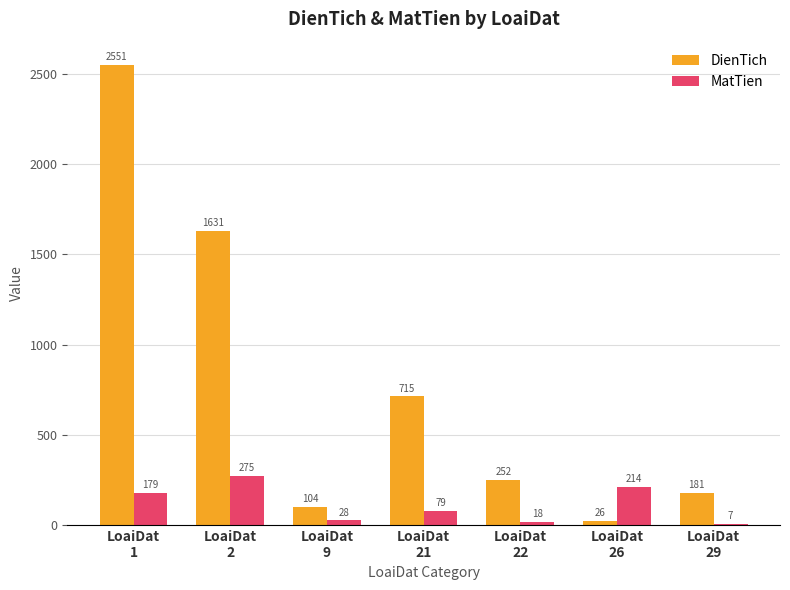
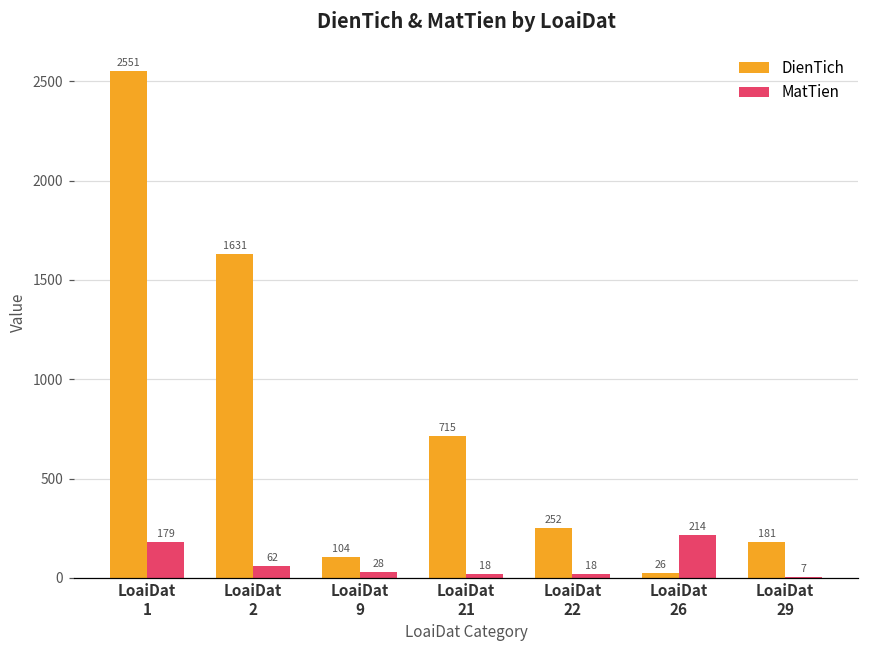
  {
    "DienTich": {
      "LoaiDat 1": 2551,
      "LoaiDat 2": 1631,
      "LoaiDat 9": 104,
      "LoaiDat 21": 715,
      "LoaiDat 22": 252,
      "LoaiDat 26": 26,
      "LoaiDat 29": 181
    },
    "MatTien": {
      "LoaiDat 1": 179,
-     "LoaiDat 2": 275,
+     "LoaiDat 2": 62,
      "LoaiDat 9": 28,
-     "LoaiDat 21": 79,
+     "LoaiDat 21": 18,
      "LoaiDat 22": 18,
      "LoaiDat 26": 214,
      "LoaiDat 29": 7
    }
  }
